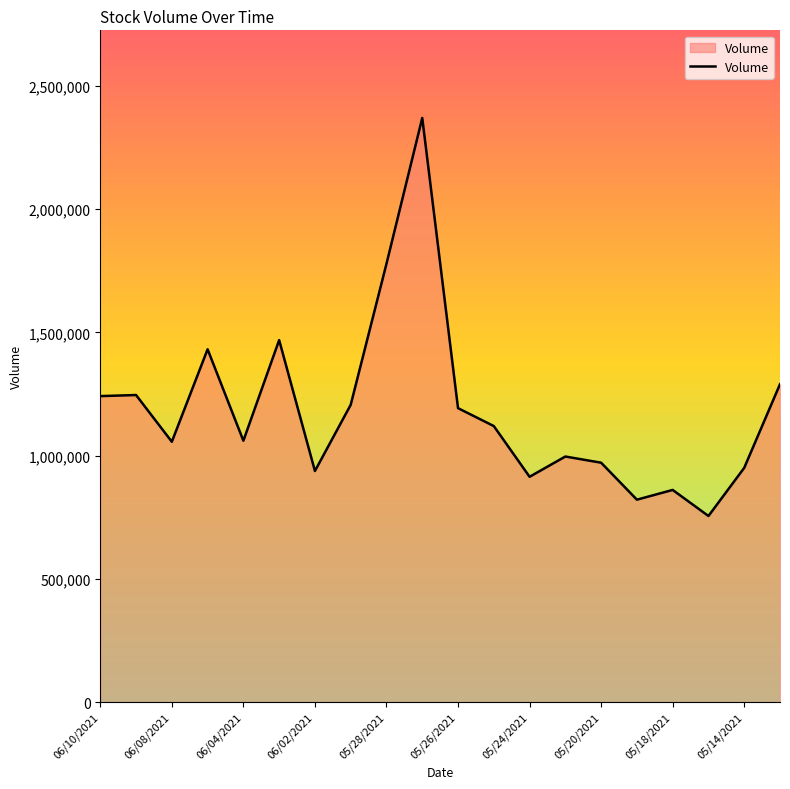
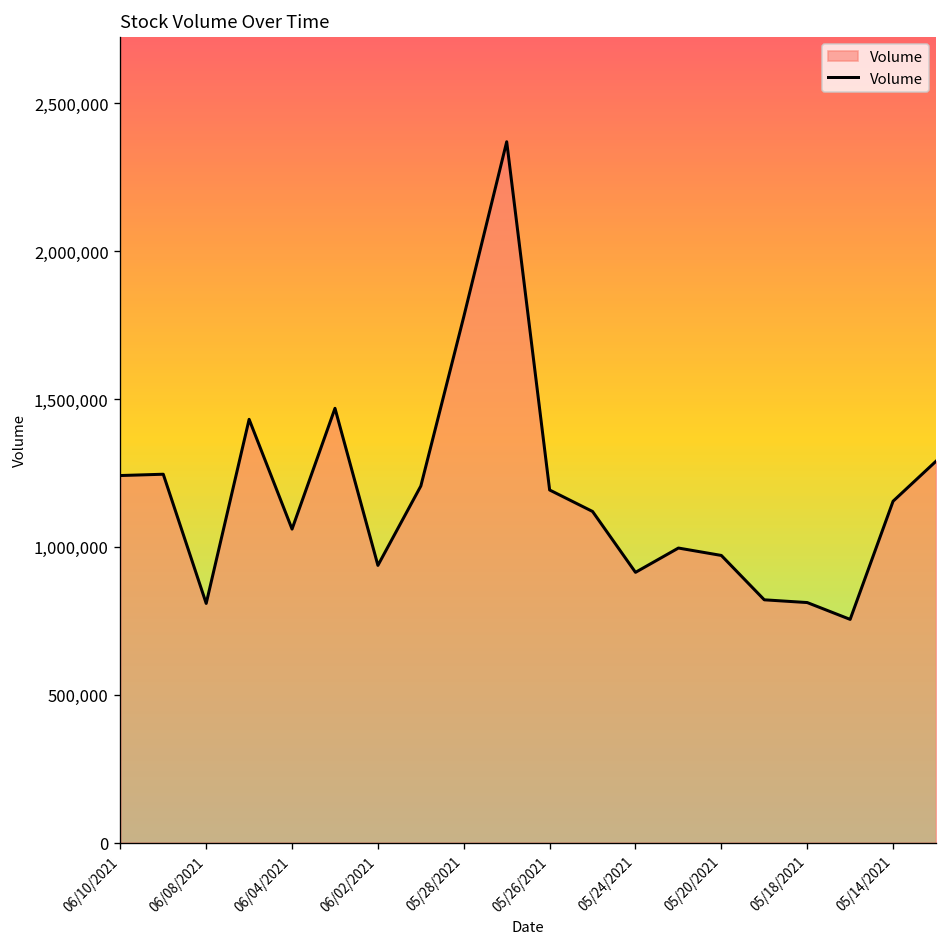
  {
    "06/10/2021": "1,240,000",
-   "06/08/2021": "1,060,000",
+   "06/08/2021": "810,000",
    "06/04/2021": "1,060,000",
    "06/02/2021": "940,000",
    "05/28/2021": "1,780,000",
    "05/26/2021": "1,190,000",
    "05/24/2021": "910,000",
    "05/20/2021": "970,000",
-   "05/18/2021": "860,000",
-   "05/14/2021": "950,000"
+   "05/18/2021": "810,000",
+   "05/14/2021": "1,150,000"
  }
